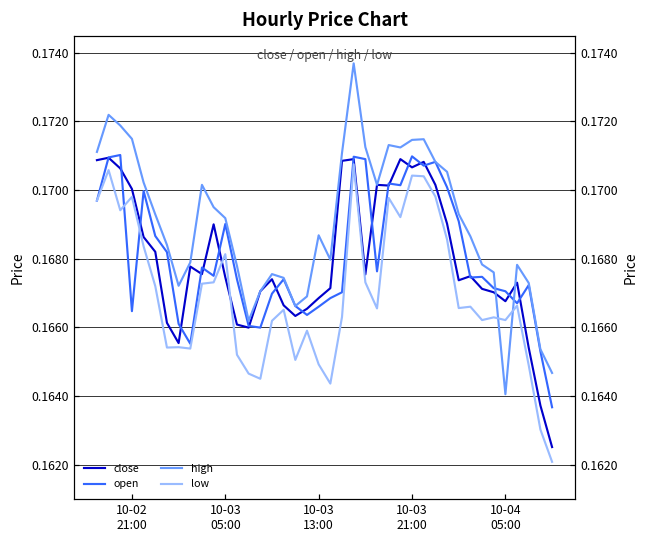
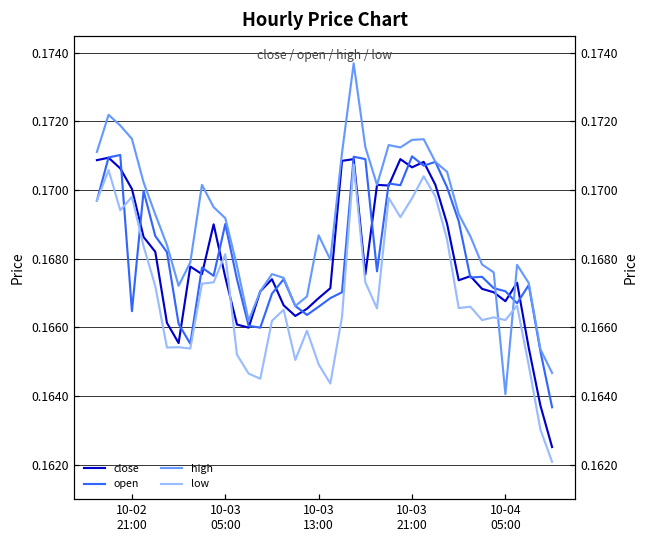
  {
    "close": {
      "10-02 21:00": 0.1700,
      "10-03 05:00": 0.1675,
      "10-03 13:00": 0.1669,
      "10-03 21:00": 0.1707,
      "10-04 05:00": 0.1668
    },
    "open": {
      "10-02 21:00": 0.1665,
      "10-03 05:00": 0.1690,
      "10-03 13:00": 0.1666,
      "10-03 21:00": 0.1710,
      "10-04 05:00": 0.1671
    },
    "high": {
      "10-02 21:00": 0.1715,
      "10-03 05:00": 0.1692,
      "10-03 13:00": 0.1687,
      "10-03 21:00": 0.1715,
      "10-04 05:00": 0.1641
    },
    "low": {
      "10-02 21:00": 0.1698,
      "10-03 05:00": 0.1681,
      "10-03 13:00": 0.1649,
-     "10-03 21:00": 0.1704,
+     "10-03 21:00": 0.1698,
      "10-04 05:00": 0.1662
    }
  }
